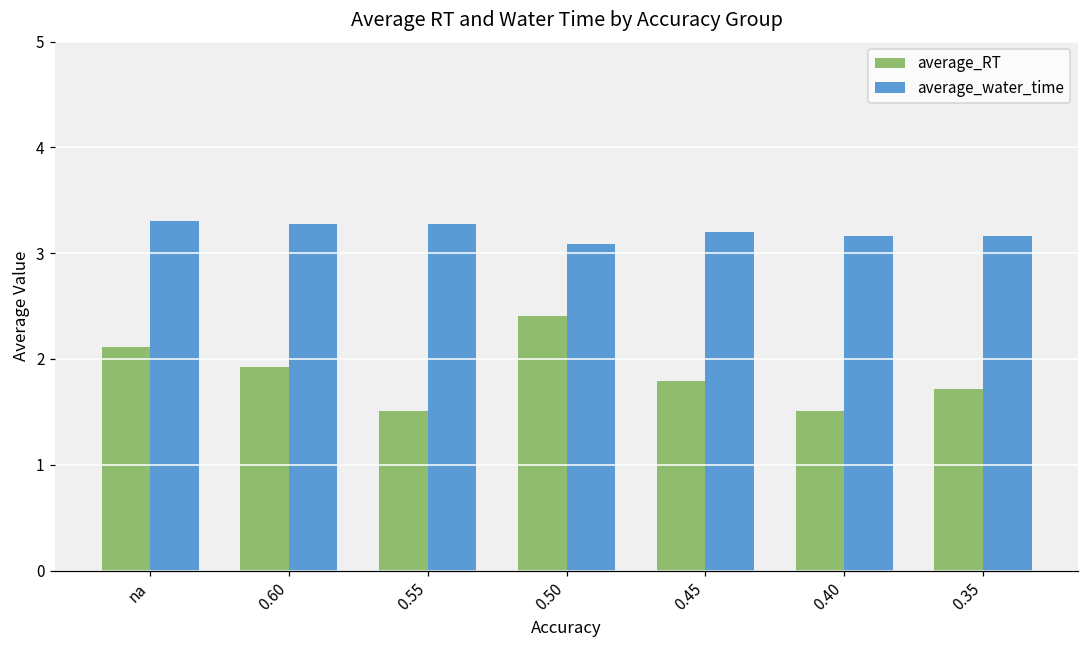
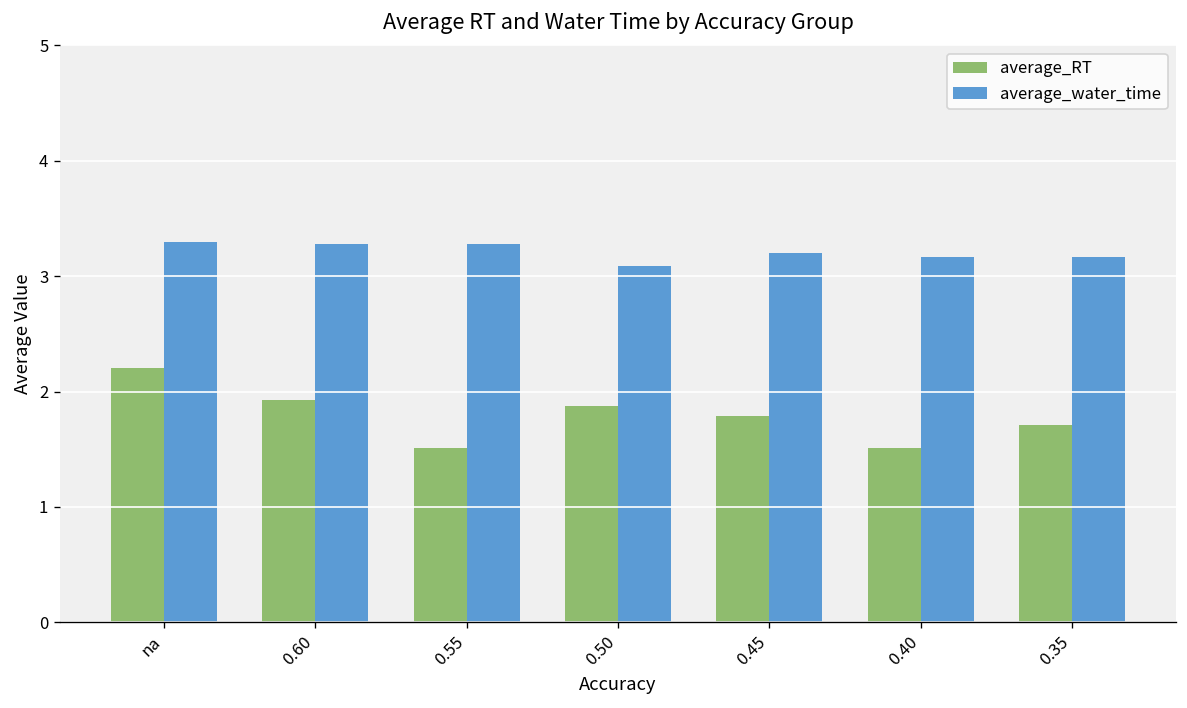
  {
    "average_RT": {
-     "na": 2.1,
+     "na": 2.2,
      "0.60": 1.9,
      "0.55": 1.5,
-     "0.50": 2.4,
+     "0.50": 1.9,
      "0.45": 1.8,
      "0.40": 1.5,
      "0.35": 1.7
    },
    "average_water_time": {
      "na": 3.3,
      "0.60": 3.3,
      "0.55": 3.3,
      "0.50": 3.1,
      "0.45": 3.2,
      "0.40": 3.2,
      "0.35": 3.2
    }
  }
